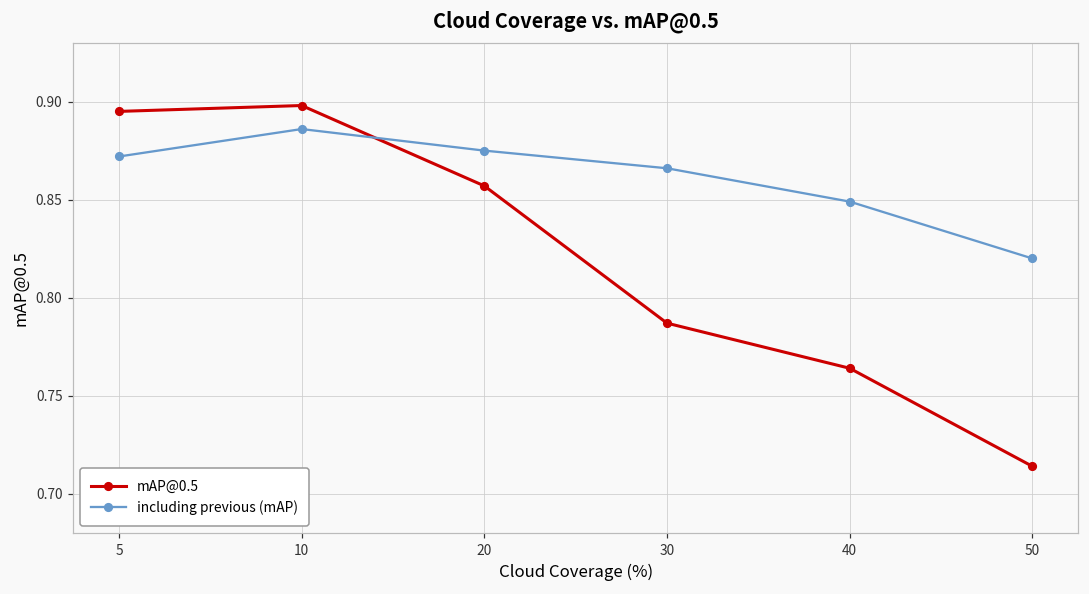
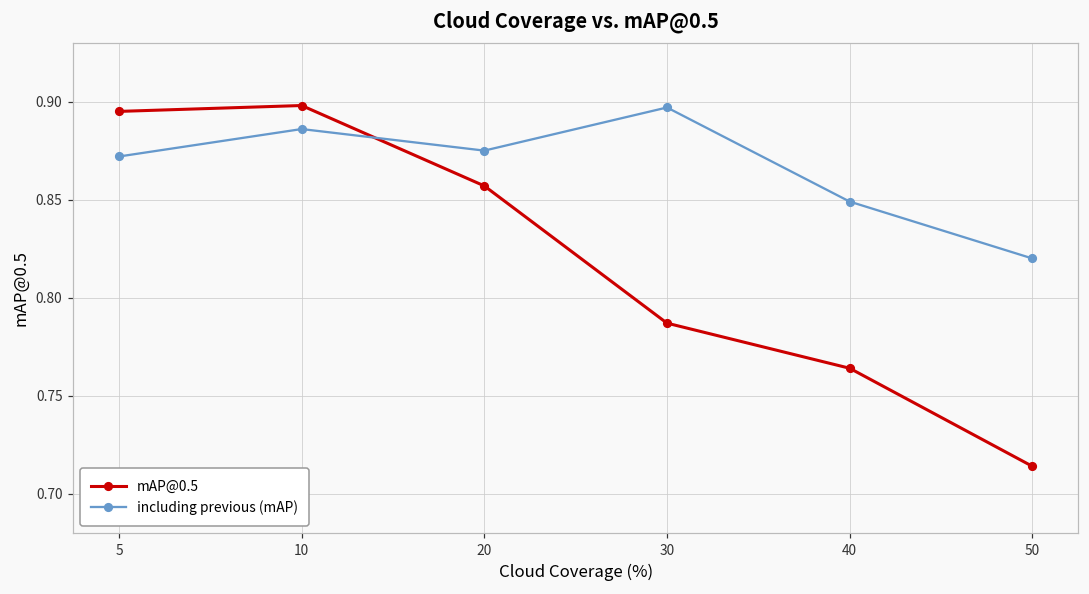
  {
    "mAP@0.5": {
      "5": 0.895,
      "10": 0.898,
      "20": 0.857,
      "30": 0.787,
      "40": 0.764,
      "50": 0.714
    },
    "including previous (mAP)": {
      "5": 0.872,
      "10": 0.886,
      "20": 0.875,
-     "30": 0.866,
+     "30": 0.897,
      "40": 0.849,
      "50": 0.820
    }
  }
